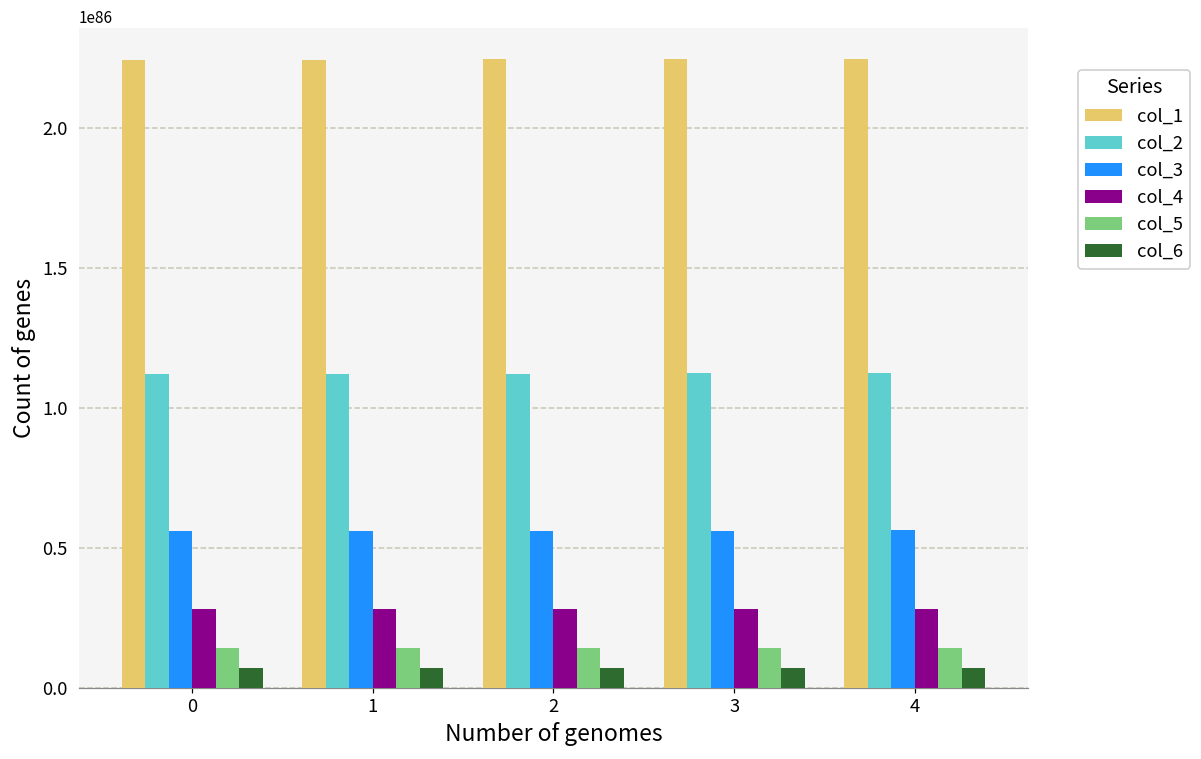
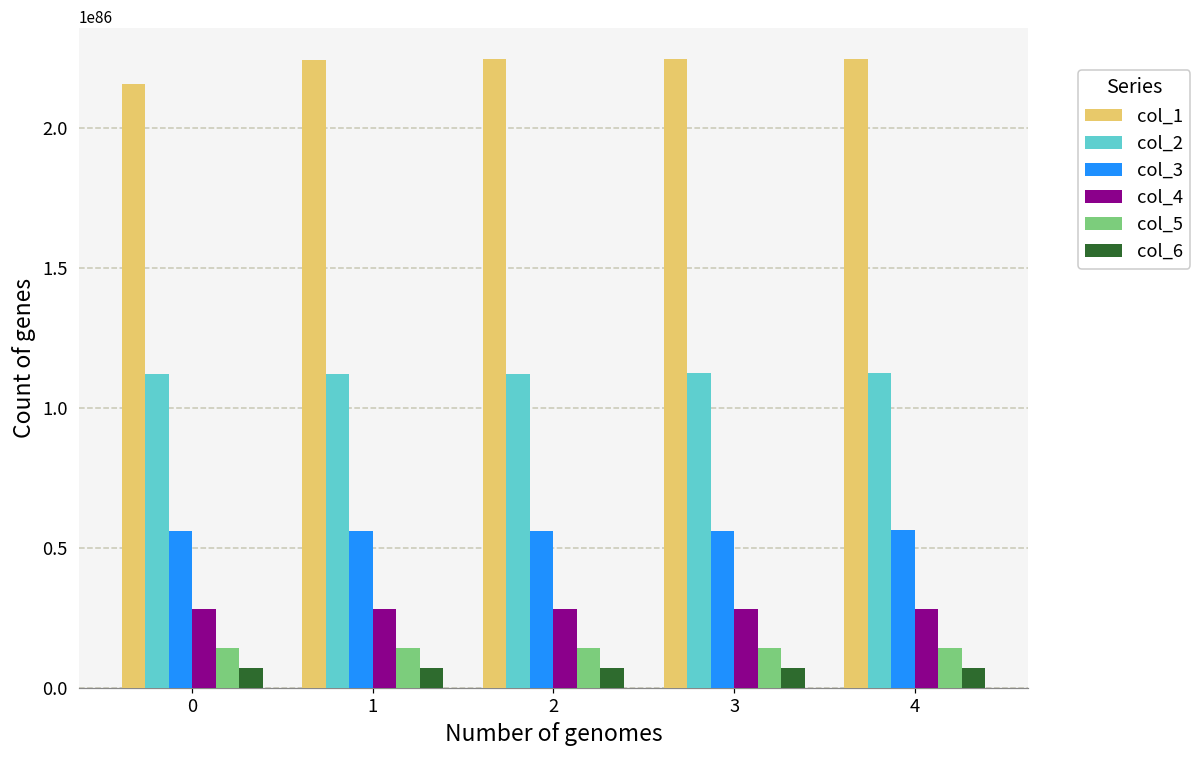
  {
    "col_1": {
-     "0": 224000000000000000000000000000000000000000000000000000000000000000000000000000000000000,
+     "0": 216000000000000000000000000000000000000000000000000000000000000000000000000000000000000,
      "1": 225000000000000000000000000000000000000000000000000000000000000000000000000000000000000,
      "2": 225000000000000000000000000000000000000000000000000000000000000000000000000000000000000,
      "3": 225000000000000000000000000000000000000000000000000000000000000000000000000000000000000,
      "4": 225000000000000000000000000000000000000000000000000000000000000000000000000000000000000
    },
    "col_2": {
      "0": 112000000000000000000000000000000000000000000000000000000000000000000000000000000000000,
      "1": 112000000000000000000000000000000000000000000000000000000000000000000000000000000000000,
      "2": 112000000000000000000000000000000000000000000000000000000000000000000000000000000000000,
      "3": 112000000000000000000000000000000000000000000000000000000000000000000000000000000000000,
      "4": 112000000000000000000000000000000000000000000000000000000000000000000000000000000000000
    },
    "col_3": {
      "0": 56000000000000000000000000000000000000000000000000000000000000000000000000000000000000,
      "1": 56000000000000000000000000000000000000000000000000000000000000000000000000000000000000,
      "2": 56000000000000000000000000000000000000000000000000000000000000000000000000000000000000,
      "3": 56000000000000000000000000000000000000000000000000000000000000000000000000000000000000,
      "4": 56000000000000000000000000000000000000000000000000000000000000000000000000000000000000
    },
    "col_4": {
      "0": 28000000000000000000000000000000000000000000000000000000000000000000000000000000000000,
      "1": 28000000000000000000000000000000000000000000000000000000000000000000000000000000000000,
      "2": 28000000000000000000000000000000000000000000000000000000000000000000000000000000000000,
      "3": 28000000000000000000000000000000000000000000000000000000000000000000000000000000000000,
      "4": 28000000000000000000000000000000000000000000000000000000000000000000000000000000000000
    },
    "col_5": {
      "0": 14000000000000000000000000000000000000000000000000000000000000000000000000000000000000,
      "1": 14000000000000000000000000000000000000000000000000000000000000000000000000000000000000,
      "2": 14000000000000000000000000000000000000000000000000000000000000000000000000000000000000,
      "3": 14000000000000000000000000000000000000000000000000000000000000000000000000000000000000,
      "4": 14000000000000000000000000000000000000000000000000000000000000000000000000000000000000
    },
    "col_6": {
      "0": 7000000000000000000000000000000000000000000000000000000000000000000000000000000000000,
      "1": 7000000000000000000000000000000000000000000000000000000000000000000000000000000000000,
      "2": 7000000000000000000000000000000000000000000000000000000000000000000000000000000000000,
      "3": 7000000000000000000000000000000000000000000000000000000000000000000000000000000000000,
      "4": 7000000000000000000000000000000000000000000000000000000000000000000000000000000000000
    }
  }
